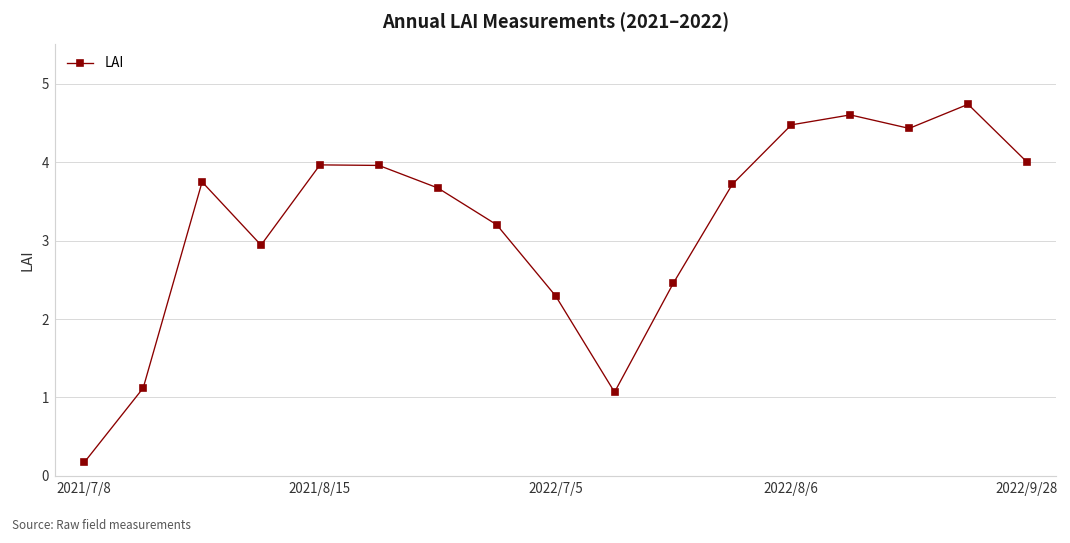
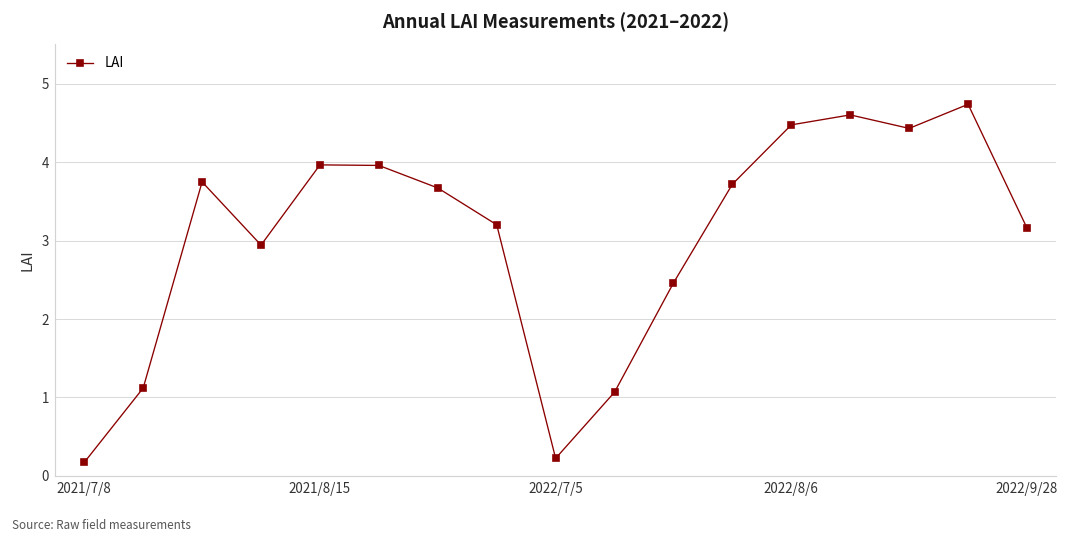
  {
    "2021/7/8": 0.2,
    "2021/8/15": 4.0,
-   "2022/7/5": 2.3,
+   "2022/7/5": 0.2,
    "2022/8/6": 4.5,
-   "2022/9/28": 4.0
+   "2022/9/28": 3.2
  }
